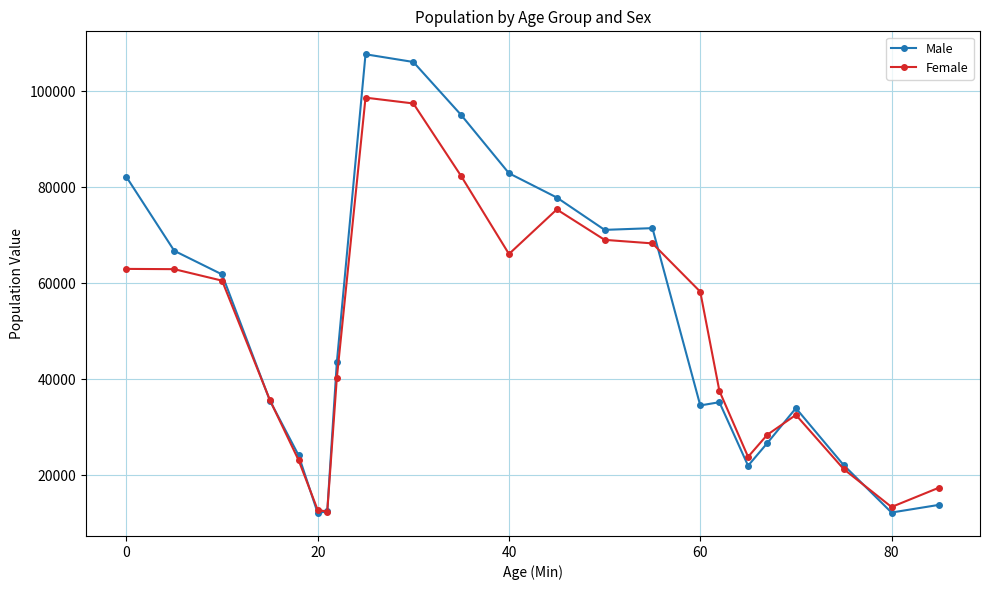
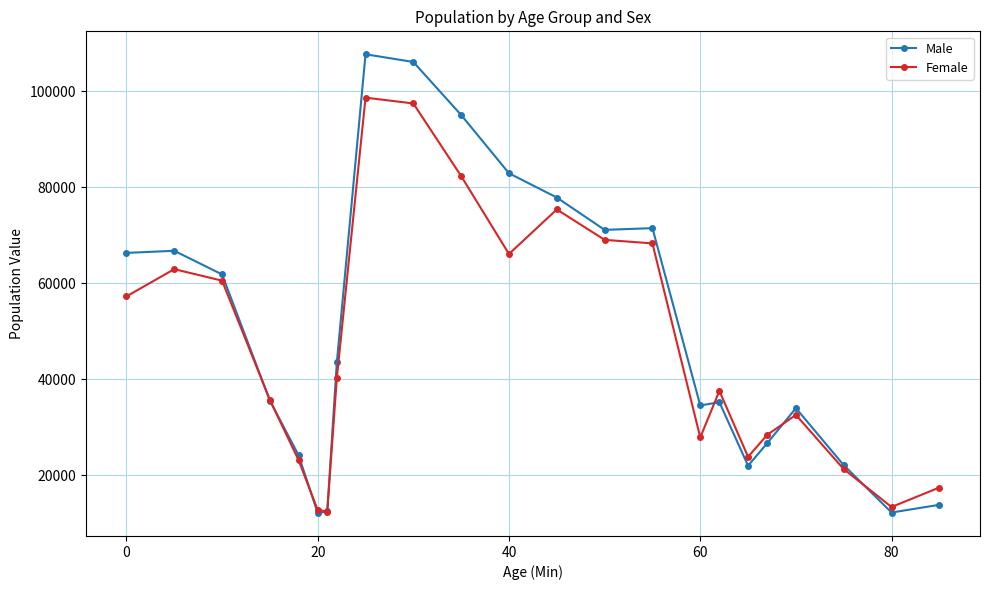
  {
    "Male": {
-     "0": 82000,
+     "0": 66000,
      "20": 12000,
      "40": 83000,
      "60": 35000,
      "80": 12000
    },
    "Female": {
-     "0": 63000,
+     "0": 57000,
      "20": 13000,
      "40": 66000,
-     "60": 58000,
+     "60": 28000,
      "80": 13000
    }
  }
